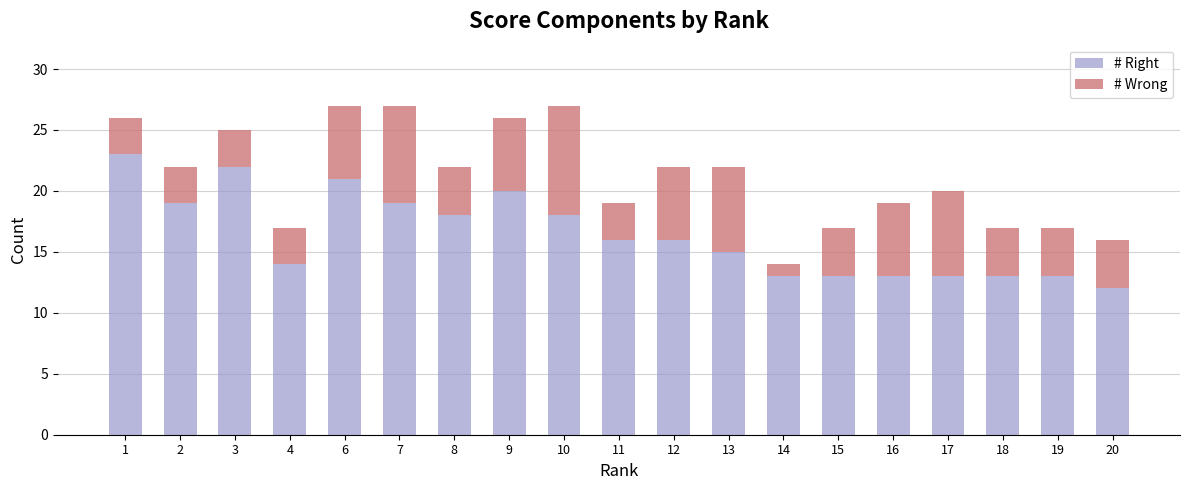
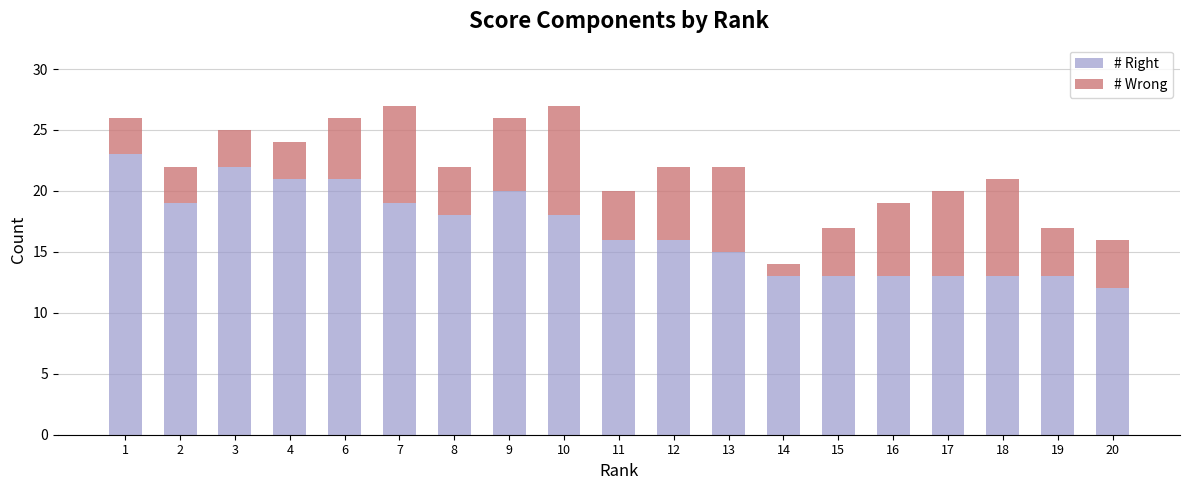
  {
    "# Right": {
      "1": 23,
      "2": 19,
      "3": 22,
-     "4": 14,
+     "4": 21,
      "6": 21,
      "7": 19,
      "8": 18,
      "9": 20,
      "10": 18,
      "11": 16,
      "12": 16,
      "13": 15,
      "14": 13,
      "15": 13,
      "16": 13,
      "17": 13,
      "18": 13,
      "19": 13,
      "20": 12
    },
    "# Wrong": {
      "1": 3,
      "2": 3,
      "3": 3,
      "4": 3,
-     "6": 6,
+     "6": 5,
      "7": 8,
      "8": 4,
      "9": 6,
      "10": 9,
-     "11": 3,
+     "11": 4,
      "12": 6,
      "13": 7,
      "14": 1,
      "15": 4,
      "16": 6,
      "17": 7,
-     "18": 4,
+     "18": 8,
      "19": 4,
      "20": 4
    }
  }
